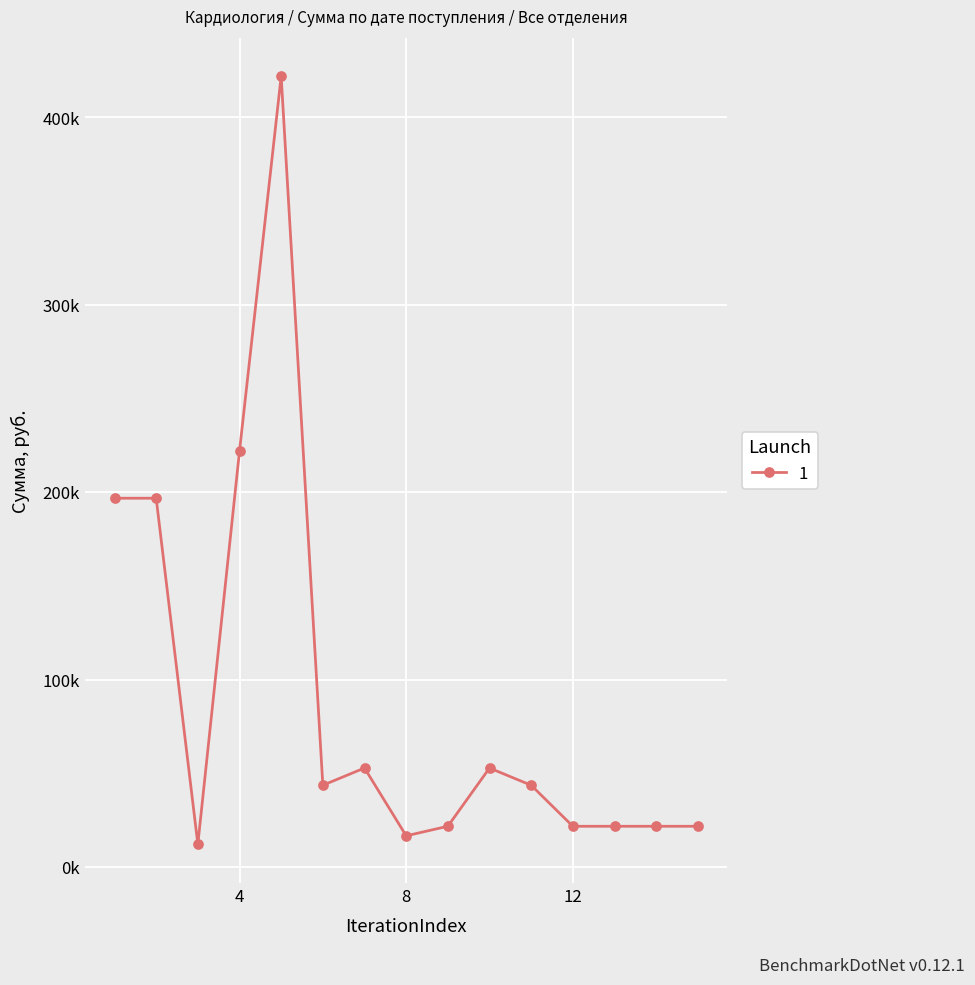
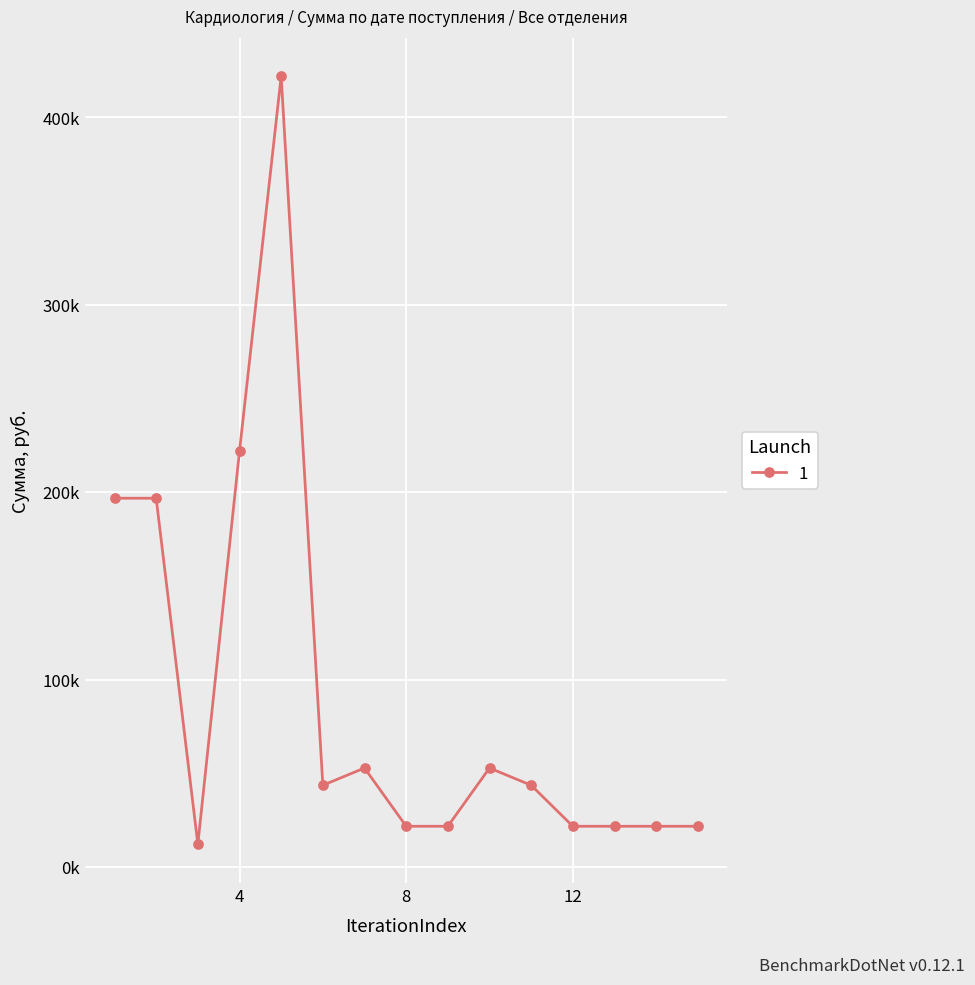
  {
    "4": 222000,
-   "8": 17000,
+   "8": 22000,
    "12": 22000
  }
